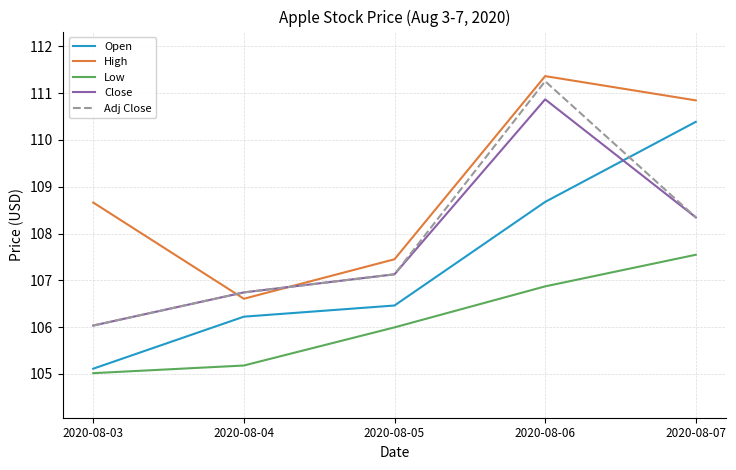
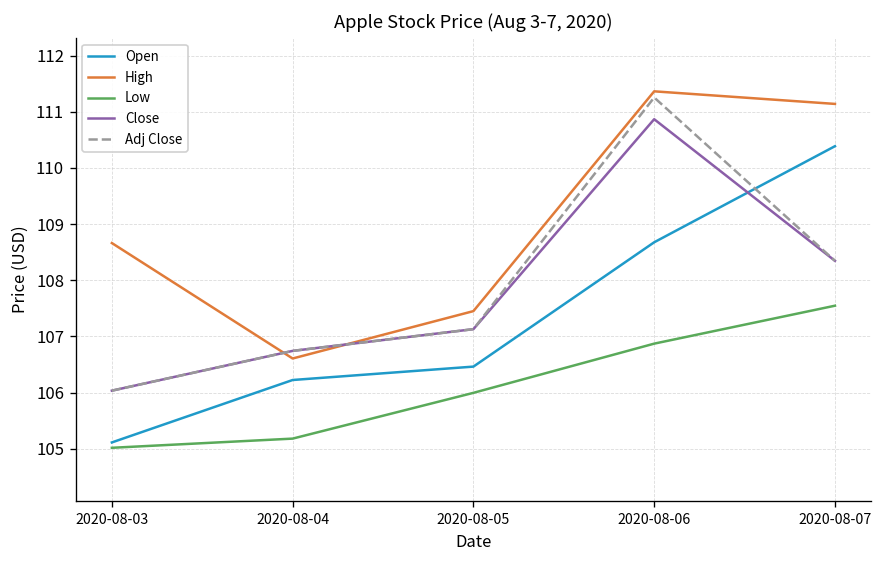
  {
    "Open": {
      "2020-08-03": 105.1,
      "2020-08-04": 106.2,
      "2020-08-05": 106.5,
      "2020-08-06": 108.7,
      "2020-08-07": 110.4
    },
    "High": {
      "2020-08-03": 108.7,
      "2020-08-04": 106.6,
      "2020-08-05": 107.4,
      "2020-08-06": 111.4,
-     "2020-08-07": 110.8
+     "2020-08-07": 111.1
    },
    "Low": {
      "2020-08-03": 105.0,
      "2020-08-04": 105.2,
      "2020-08-05": 106.0,
      "2020-08-06": 106.9,
      "2020-08-07": 107.5
    },
    "Close": {
      "2020-08-06": 110.9
    },
    "Adj Close": {
      "2020-08-06": 111.3
    }
  }
